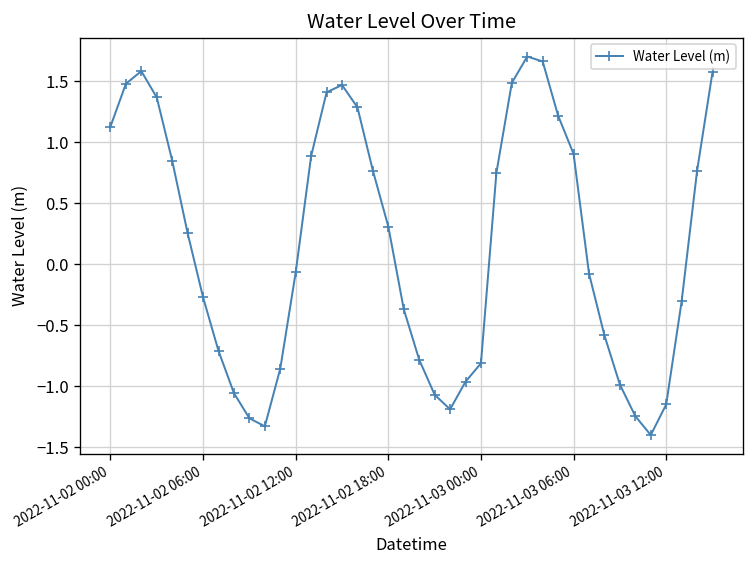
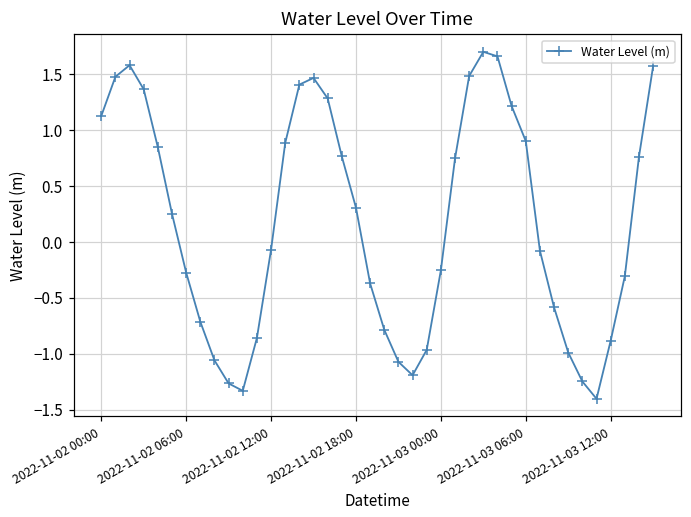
  {
    "2022-11-02 00:00": 1.13,
    "2022-11-02 06:00": -0.27,
    "2022-11-02 12:00": -0.07,
    "2022-11-02 18:00": 0.31,
-   "2022-11-03 00:00": -0.81,
+   "2022-11-03 00:00": -0.25,
    "2022-11-03 06:00": 0.90,
-   "2022-11-03 12:00": -1.15
+   "2022-11-03 12:00": -0.88
  }
